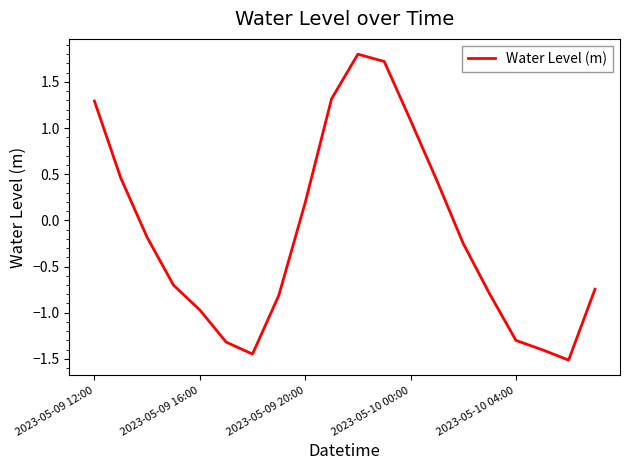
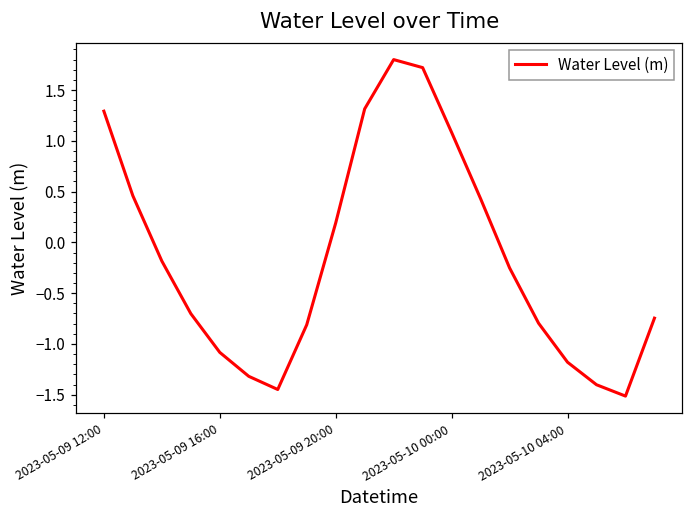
  {
    "2023-05-09 12:00": 1.3,
-   "2023-05-09 16:00": -1.0,
+   "2023-05-09 16:00": -1.1,
    "2023-05-09 20:00": 0.2,
    "2023-05-10 00:00": 1.1,
-   "2023-05-10 04:00": -1.3
+   "2023-05-10 04:00": -1.2
  }
